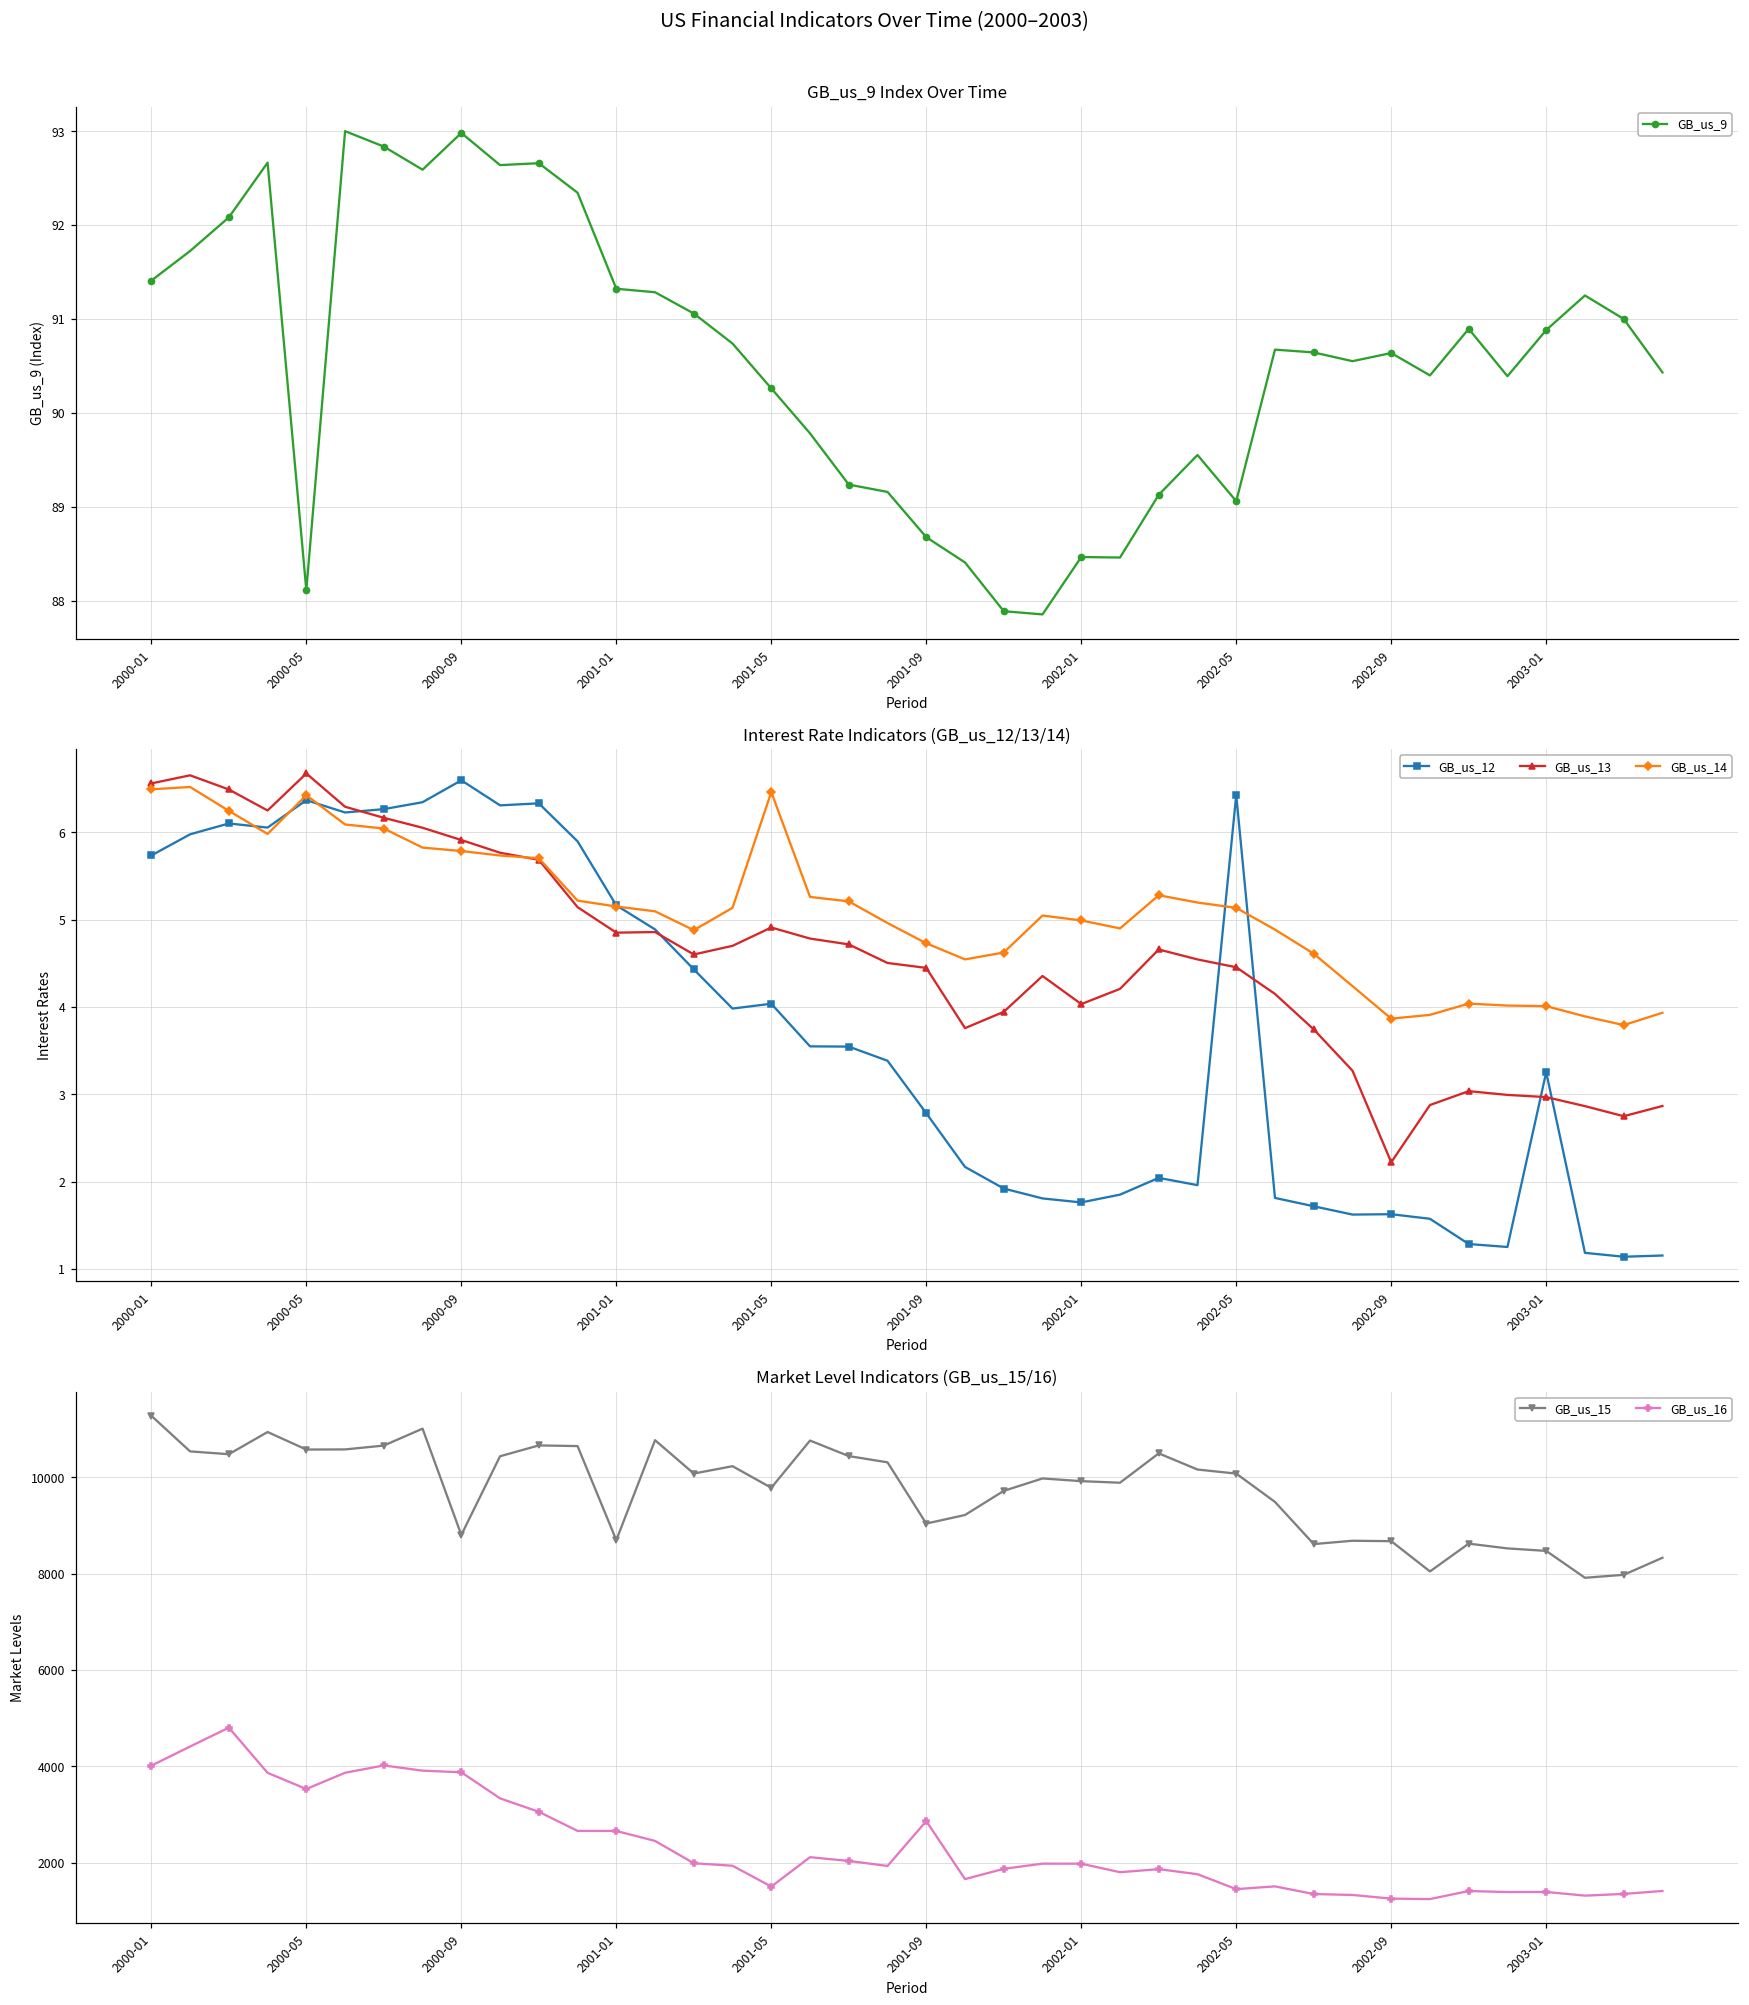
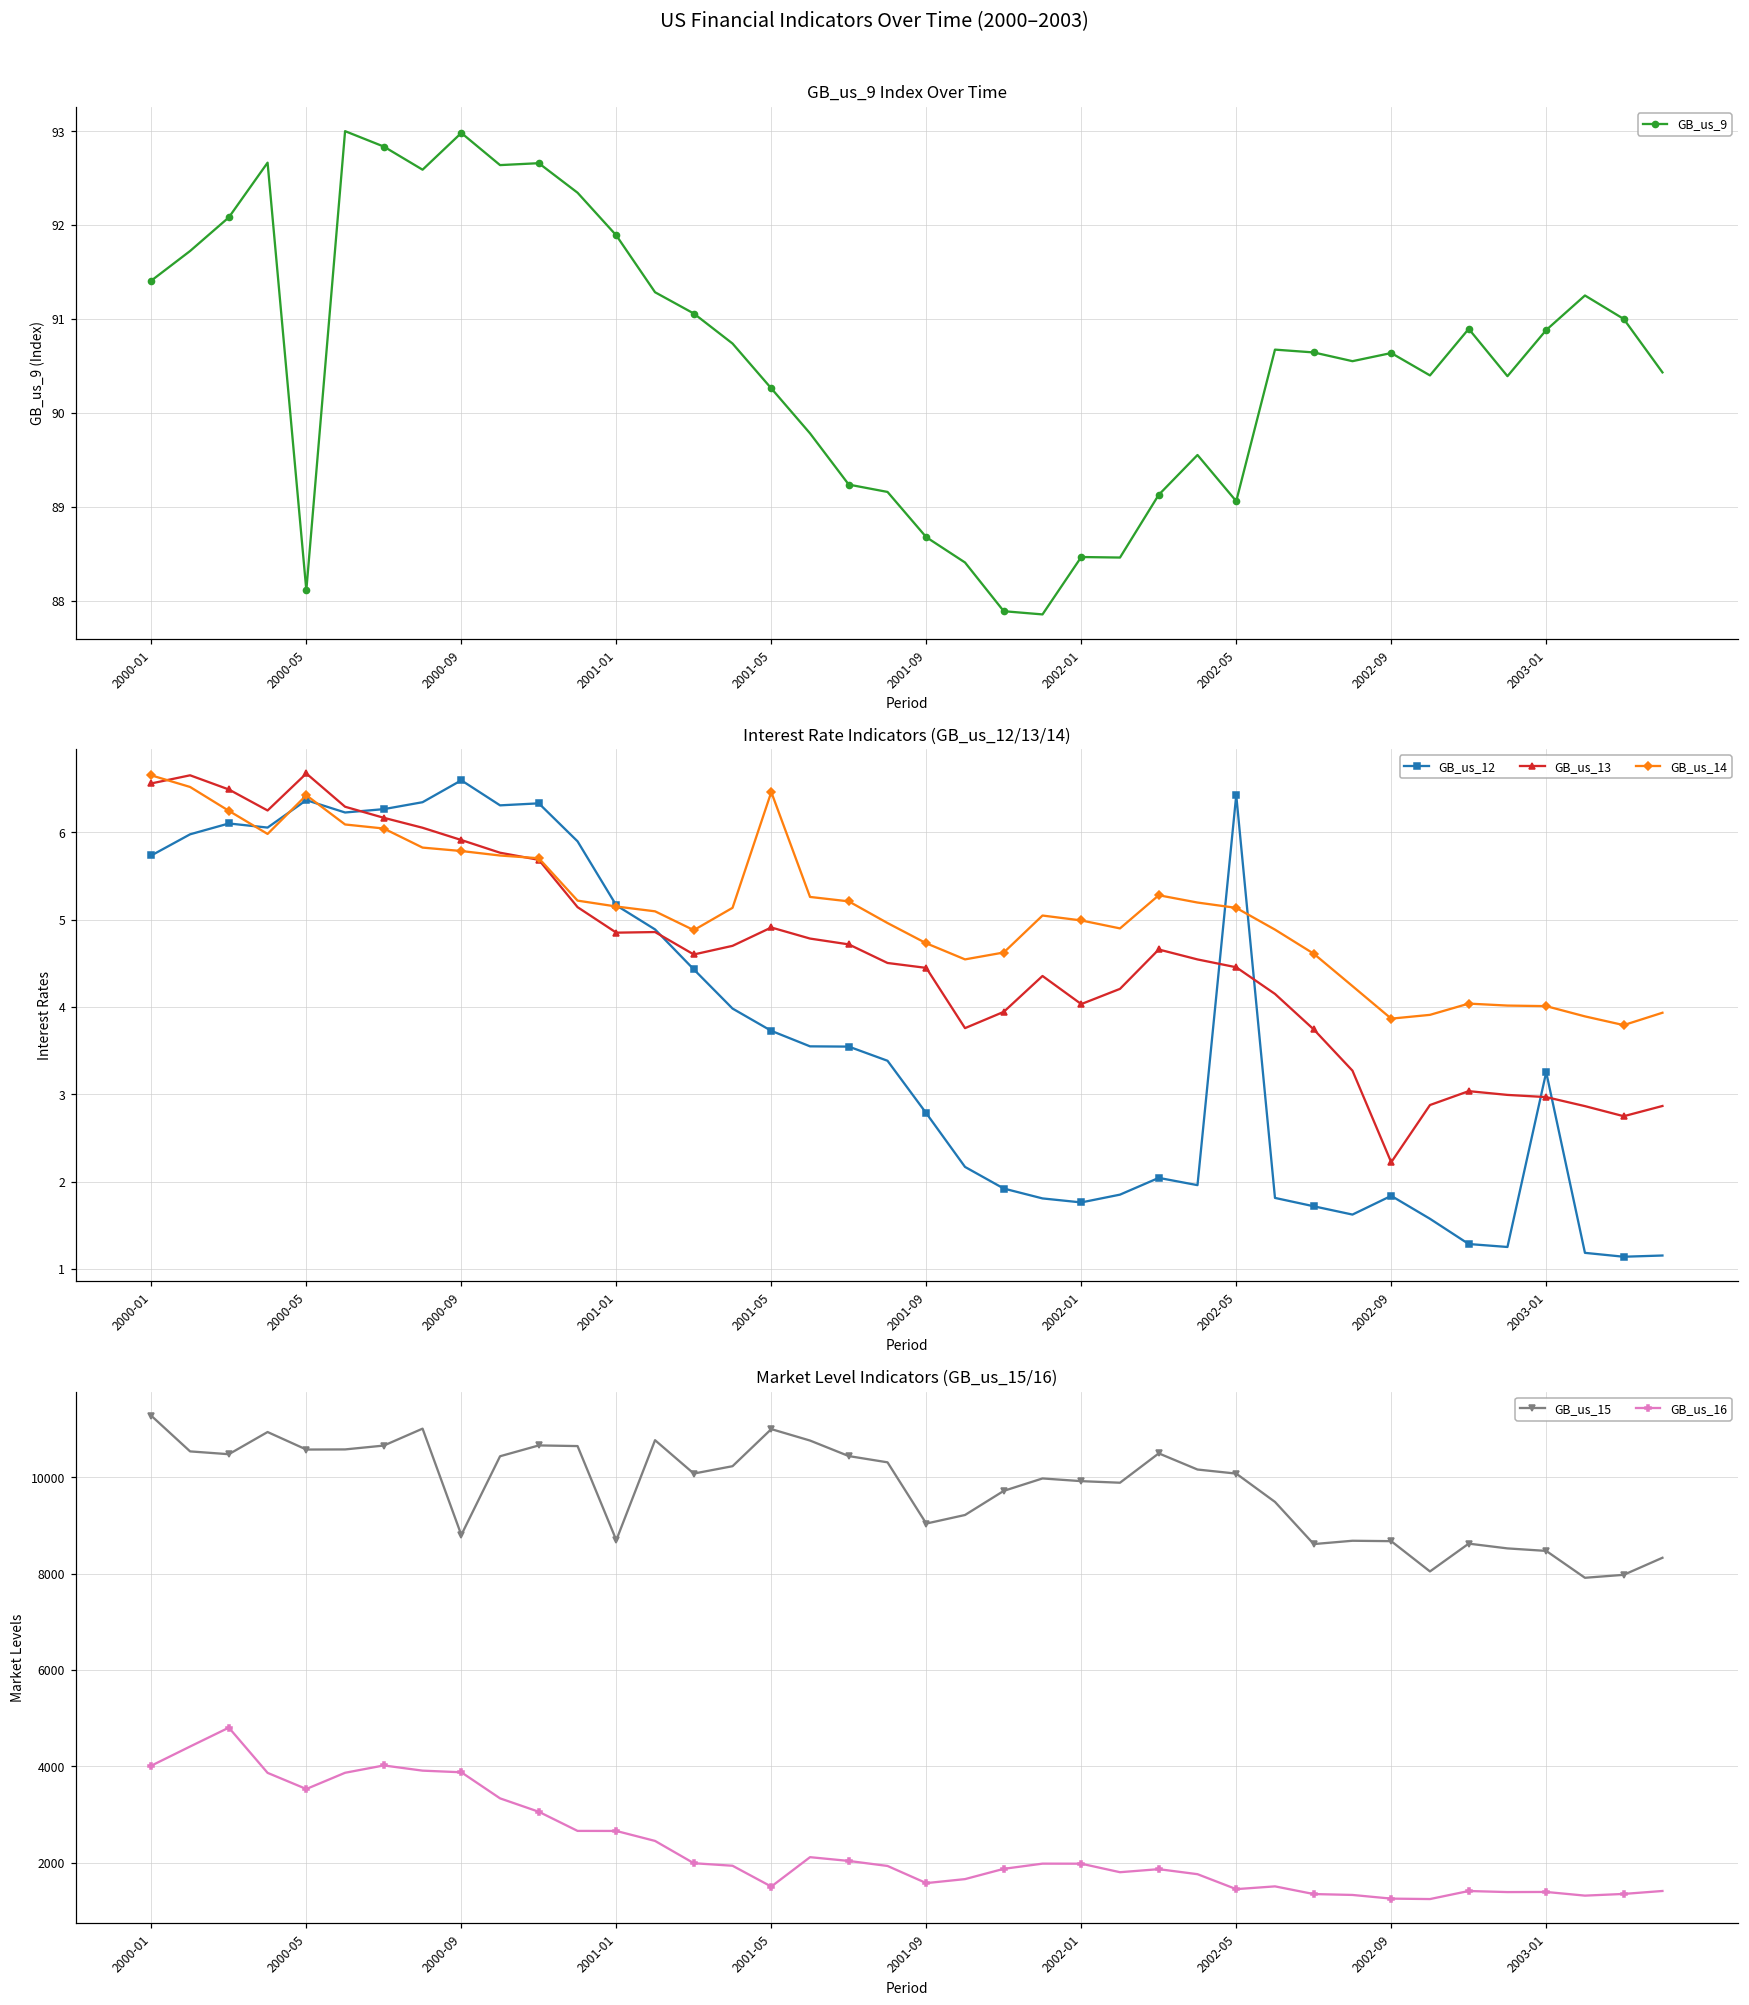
  {
    "GB_us_9 Index Over Time": {
      "2000-01": 91.4,
      "2000-05": 88.1,
      "2000-09": 93.0,
-     "2001-01": 91.3,
+     "2001-01": 91.9,
      "2001-05": 90.3,
      "2001-09": 88.7,
      "2002-01": 88.5,
      "2002-05": 89.1,
      "2002-09": 90.6,
      "2003-01": 90.9
    },
    "Interest Rate Indicators (GB_us_12/13/14)": {
      "GB_us_12": {
        "2000-01": 5.7,
        "2000-05": 6.4,
        "2000-09": 6.6,
-       "2001-05": 4.0,
+       "2001-05": 3.7,
        "2001-09": 2.8,
        "2002-01": 1.8,
        "2002-05": 6.4,
-       "2002-09": 1.6,
+       "2002-09": 1.8,
        "2003-01": 3.3
      },
      "GB_us_13": {
        "2000-01": 6.6,
        "2000-05": 6.7,
        "2000-09": 5.9,
        "2001-01": 4.9,
        "2001-05": 4.9,
        "2001-09": 4.4,
        "2002-01": 4.0,
        "2002-05": 4.5,
        "2002-09": 2.2,
        "2003-01": 3.0
      },
      "GB_us_14": {
-       "2000-01": 6.5,
+       "2000-01": 6.7,
        "2000-05": 6.4,
        "2000-09": 5.8,
        "2001-05": 6.5,
        "2001-09": 4.7,
        "2002-01": 5.0,
        "2002-05": 5.1,
        "2002-09": 3.9,
        "2003-01": 4.0
      }
    },
    "Market Level Indicators (GB_us_15/16)": {
      "GB_us_15": {
        "2000-01": 11300,
        "2000-05": 10600,
        "2000-09": 8800,
        "2001-01": 8700,
-       "2001-05": 9800,
+       "2001-05": 11000,
        "2001-09": 9000,
        "2002-01": 9900,
        "2002-05": 10100,
        "2002-09": 8700,
        "2003-01": 8500
      },
      "GB_us_16": {
        "2000-01": 4000,
        "2000-05": 3500,
        "2000-09": 3900,
        "2001-01": 2700,
        "2001-05": 1500,
-       "2001-09": 2900,
+       "2001-09": 1600,
        "2002-01": 2000,
        "2002-05": 1400,
        "2002-09": 1300,
        "2003-01": 1400
      }
    }
  }
